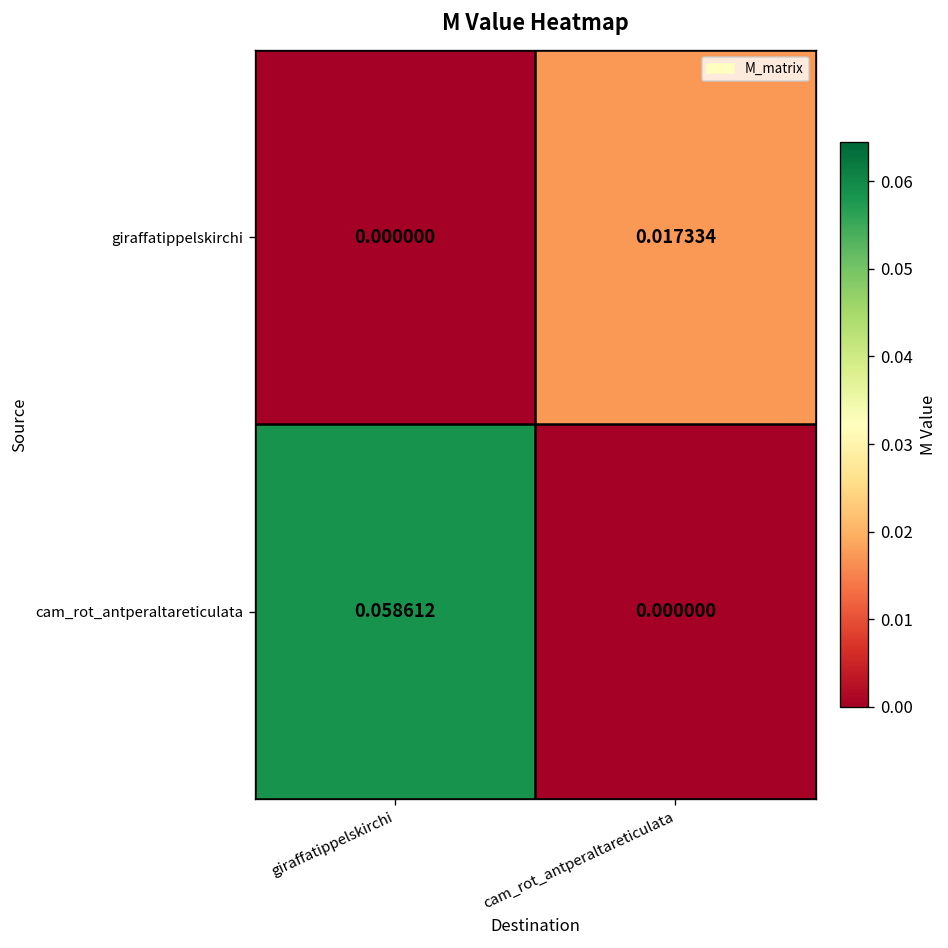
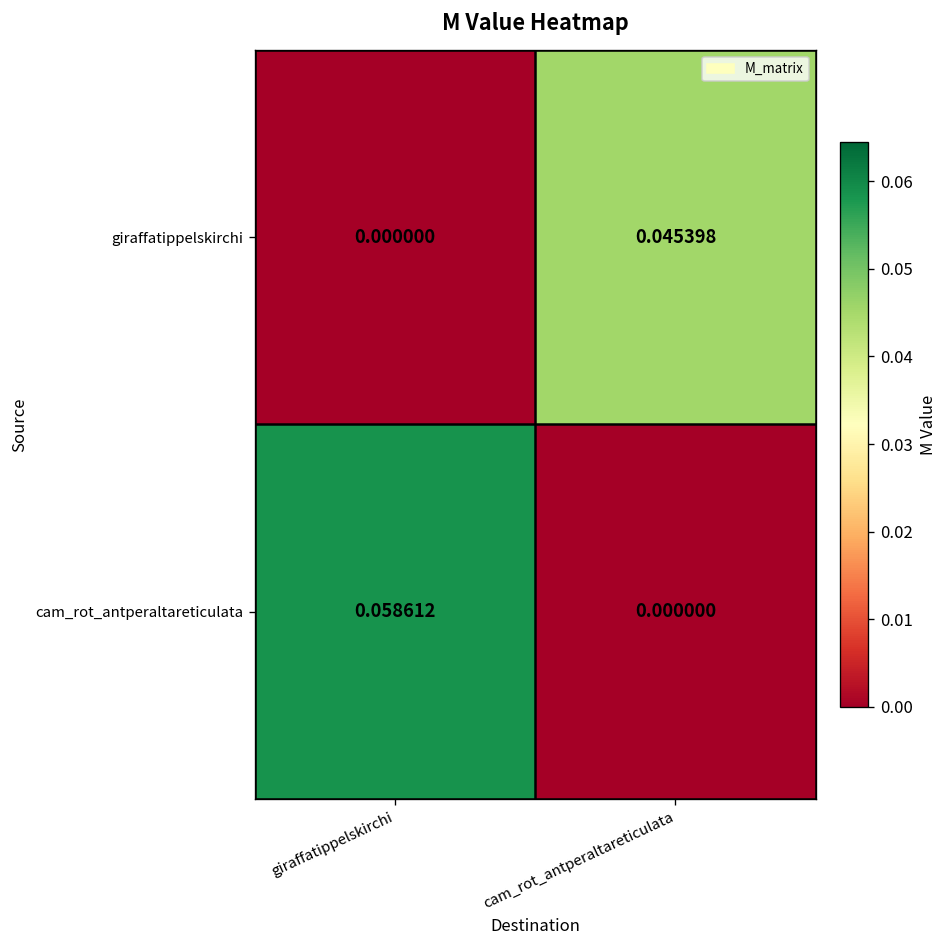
  {
    "giraffatippelskirchi": {
      "giraffatippelskirchi": 0.000000,
-     "cam_rot_antperaltareticulata": 0.017334
+     "cam_rot_antperaltareticulata": 0.045398
    },
    "cam_rot_antperaltareticulata": {
      "giraffatippelskirchi": 0.058612,
      "cam_rot_antperaltareticulata": 0.000000
    }
  }
